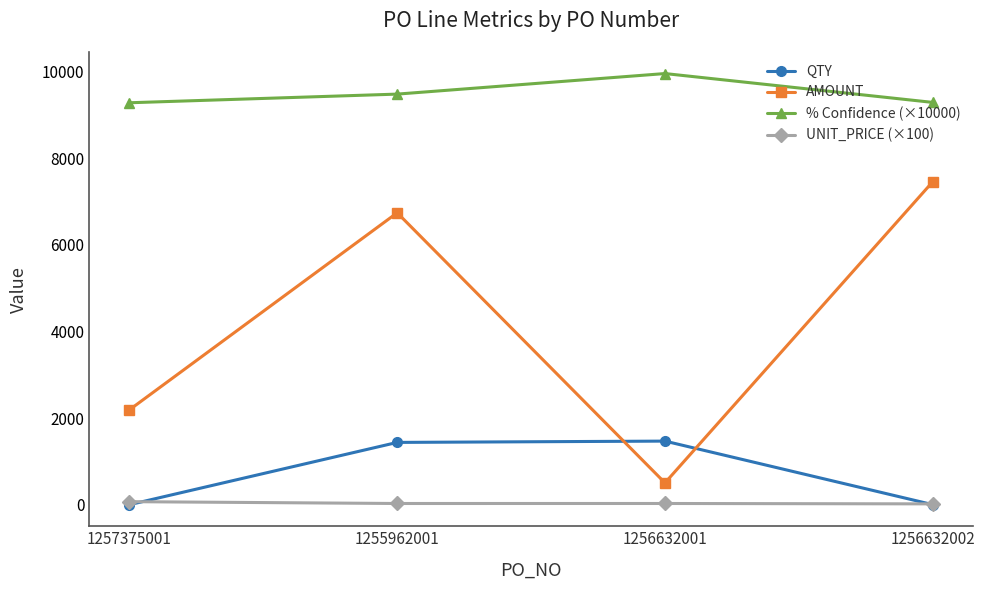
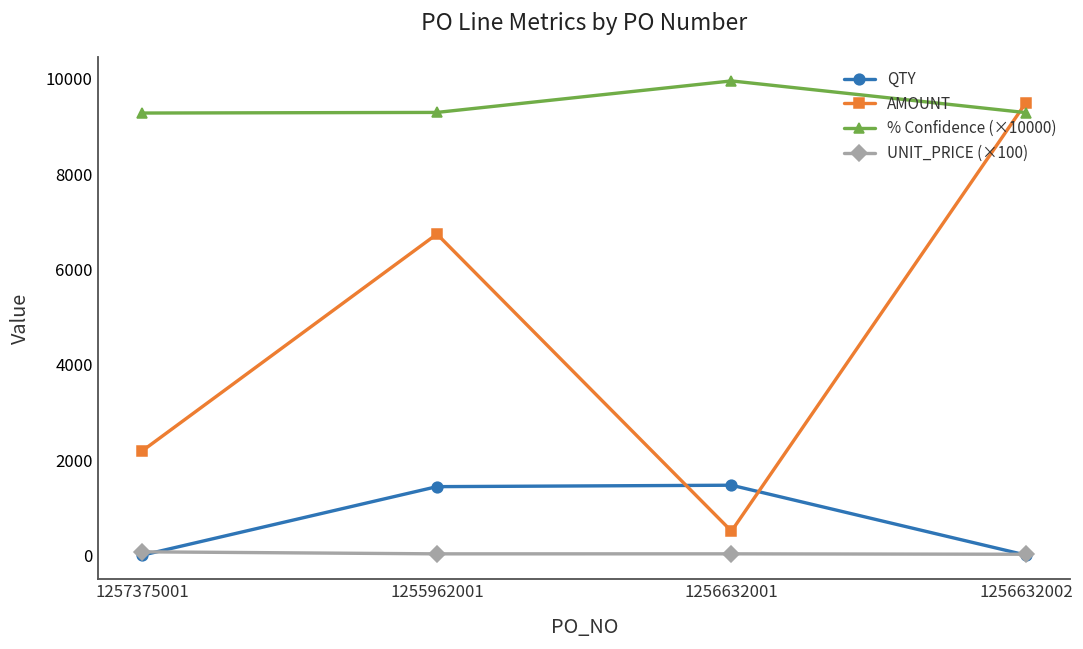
  {
    "QTY": {
      "1257375001": 0,
      "1255962001": 1400,
      "1256632001": 1500
    },
    "AMOUNT": {
      "1257375001": 2200,
      "1255962001": 6700,
      "1256632001": 500,
-     "1256632002": 7500
+     "1256632002": 9500
    },
    "% Confidence (×10000)": {
      "1257375001": 9300,
-     "1255962001": 9500,
+     "1255962001": 9300,
      "1256632001": 10000,
      "1256632002": 9300
    },
    "UNIT_PRICE (×100)": {
      "1257375001": 100,
      "1255962001": 0,
      "1256632001": 0
    }
  }
